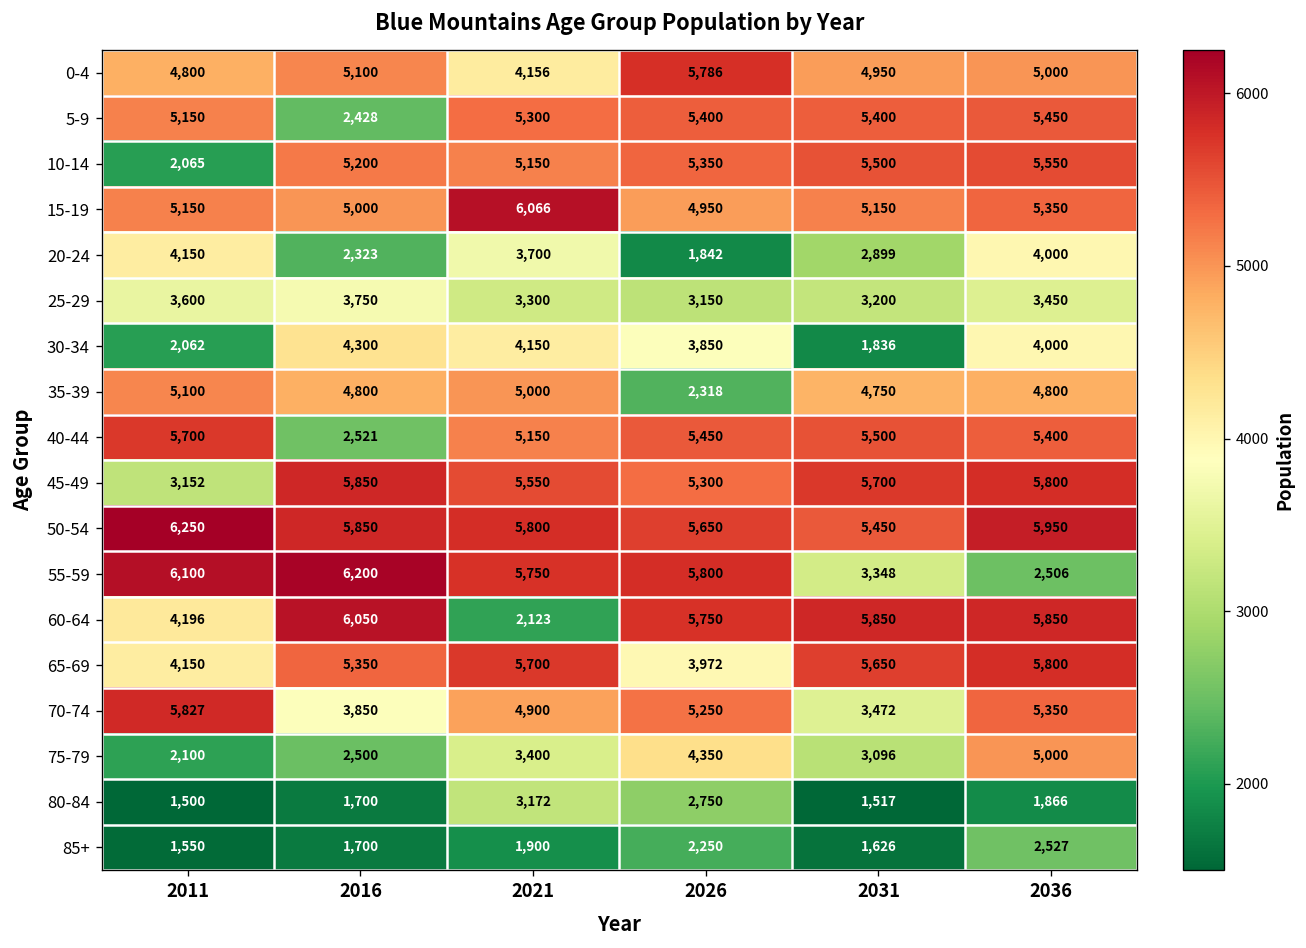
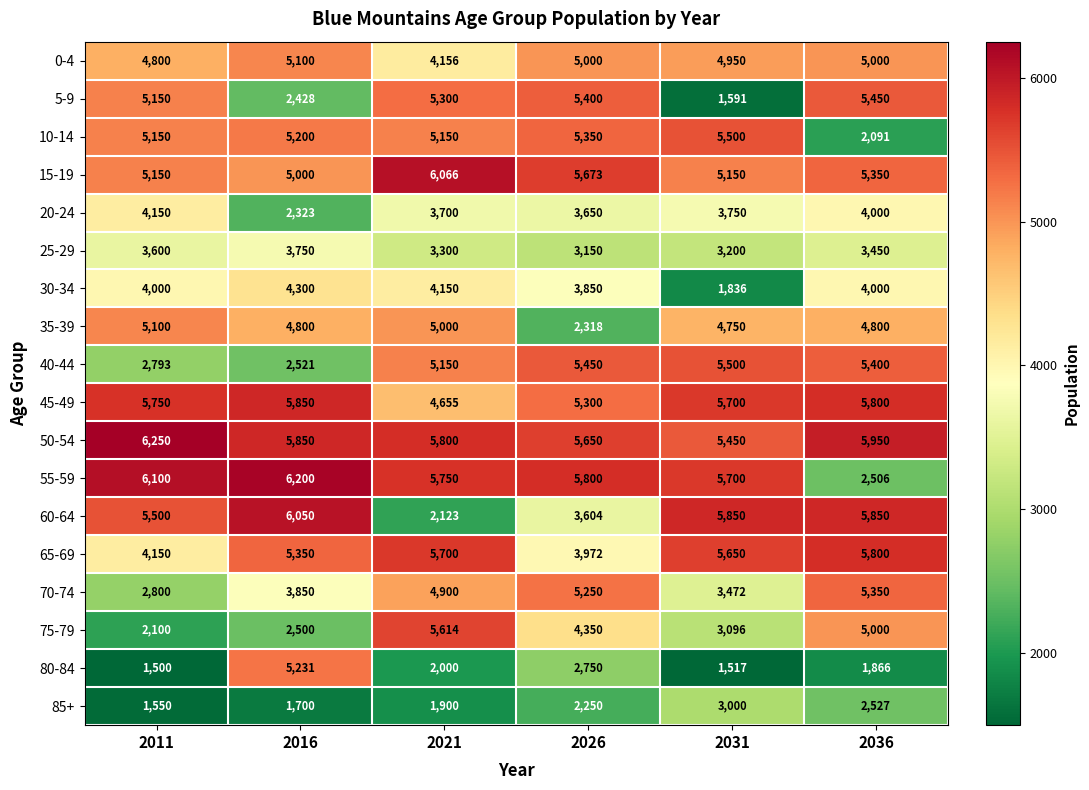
  {
    "0-4": {
      "2011": "4,800",
      "2016": "5,100",
      "2021": "4,156",
-     "2026": "5,786",
+     "2026": "5,000",
      "2031": "4,950",
      "2036": "5,000"
    },
    "5-9": {
      "2011": "5,150",
      "2016": "2,428",
      "2021": "5,300",
      "2026": "5,400",
-     "2031": "5,400",
+     "2031": "1,591",
      "2036": "5,450"
    },
    "10-14": {
-     "2011": "2,065",
+     "2011": "5,150",
      "2016": "5,200",
      "2021": "5,150",
      "2026": "5,350",
      "2031": "5,500",
-     "2036": "5,550"
+     "2036": "2,091"
    },
    "15-19": {
      "2011": "5,150",
      "2016": "5,000",
      "2021": "6,066",
-     "2026": "4,950",
+     "2026": "5,673",
      "2031": "5,150",
      "2036": "5,350"
    },
    "20-24": {
      "2011": "4,150",
      "2016": "2,323",
      "2021": "3,700",
-     "2026": "1,842",
-     "2031": "2,899",
+     "2026": "3,650",
+     "2031": "3,750",
      "2036": "4,000"
    },
    "25-29": {
      "2011": "3,600",
      "2016": "3,750",
      "2021": "3,300",
      "2026": "3,150",
      "2031": "3,200",
      "2036": "3,450"
    },
    "30-34": {
-     "2011": "2,062",
+     "2011": "4,000",
      "2016": "4,300",
      "2021": "4,150",
      "2026": "3,850",
      "2031": "1,836",
      "2036": "4,000"
    },
    "35-39": {
      "2011": "5,100",
      "2016": "4,800",
      "2021": "5,000",
      "2026": "2,318",
      "2031": "4,750",
      "2036": "4,800"
    },
    "40-44": {
-     "2011": "5,700",
+     "2011": "2,793",
      "2016": "2,521",
      "2021": "5,150",
      "2026": "5,450",
      "2031": "5,500",
      "2036": "5,400"
    },
    "45-49": {
-     "2011": "3,152",
+     "2011": "5,750",
      "2016": "5,850",
-     "2021": "5,550",
+     "2021": "4,655",
      "2026": "5,300",
      "2031": "5,700",
      "2036": "5,800"
    },
    "50-54": {
      "2011": "6,250",
      "2016": "5,850",
      "2021": "5,800",
      "2026": "5,650",
      "2031": "5,450",
      "2036": "5,950"
    },
    "55-59": {
      "2011": "6,100",
      "2016": "6,200",
      "2021": "5,750",
      "2026": "5,800",
-     "2031": "3,348",
+     "2031": "5,700",
      "2036": "2,506"
    },
    "60-64": {
-     "2011": "4,196",
+     "2011": "5,500",
      "2016": "6,050",
      "2021": "2,123",
-     "2026": "5,750",
+     "2026": "3,604",
      "2031": "5,850",
      "2036": "5,850"
    },
    "65-69": {
      "2011": "4,150",
      "2016": "5,350",
      "2021": "5,700",
      "2026": "3,972",
      "2031": "5,650",
      "2036": "5,800"
    },
    "70-74": {
-     "2011": "5,827",
+     "2011": "2,800",
      "2016": "3,850",
      "2021": "4,900",
      "2026": "5,250",
      "2031": "3,472",
      "2036": "5,350"
    },
    "75-79": {
      "2011": "2,100",
      "2016": "2,500",
-     "2021": "3,400",
+     "2021": "5,614",
      "2026": "4,350",
      "2031": "3,096",
      "2036": "5,000"
    },
    "80-84": {
      "2011": "1,500",
-     "2016": "1,700",
-     "2021": "3,172",
+     "2016": "5,231",
+     "2021": "2,000",
      "2026": "2,750",
      "2031": "1,517",
      "2036": "1,866"
    },
    "85+": {
      "2011": "1,550",
      "2016": "1,700",
      "2021": "1,900",
      "2026": "2,250",
-     "2031": "1,626",
+     "2031": "3,000",
      "2036": "2,527"
    }
  }
